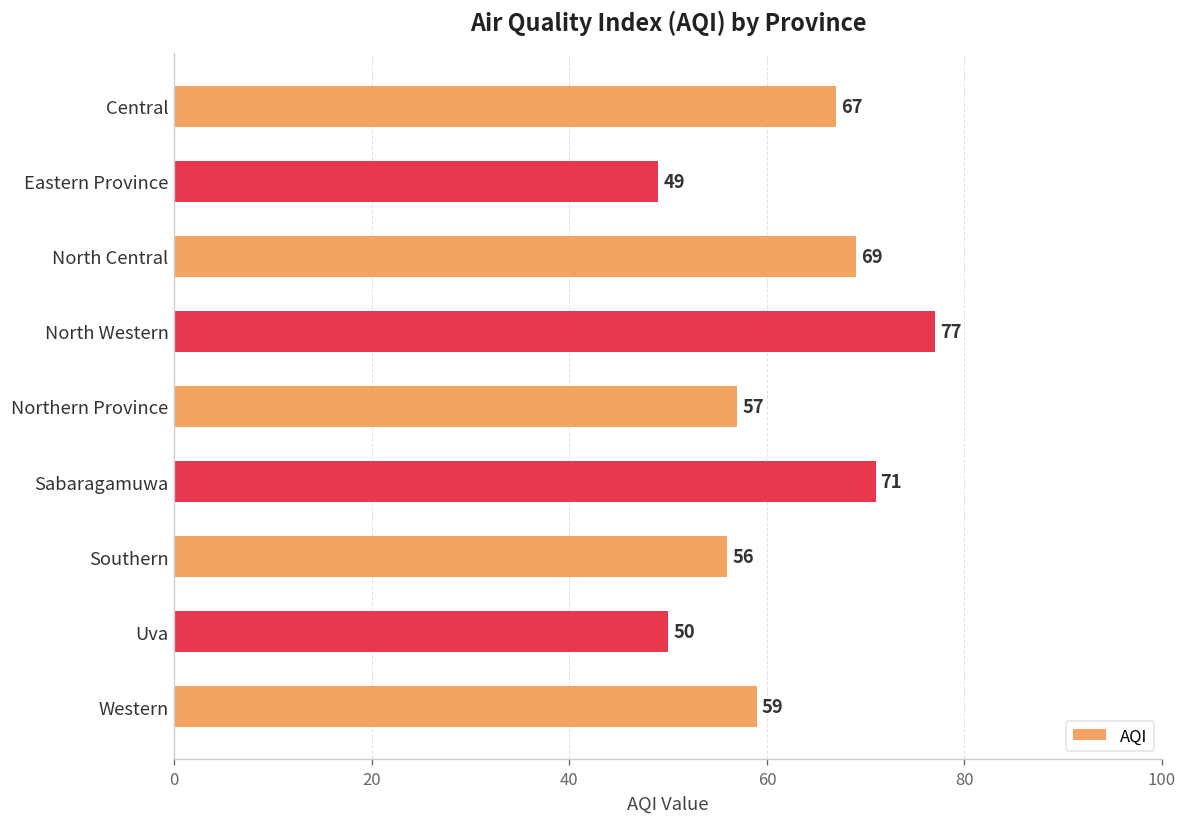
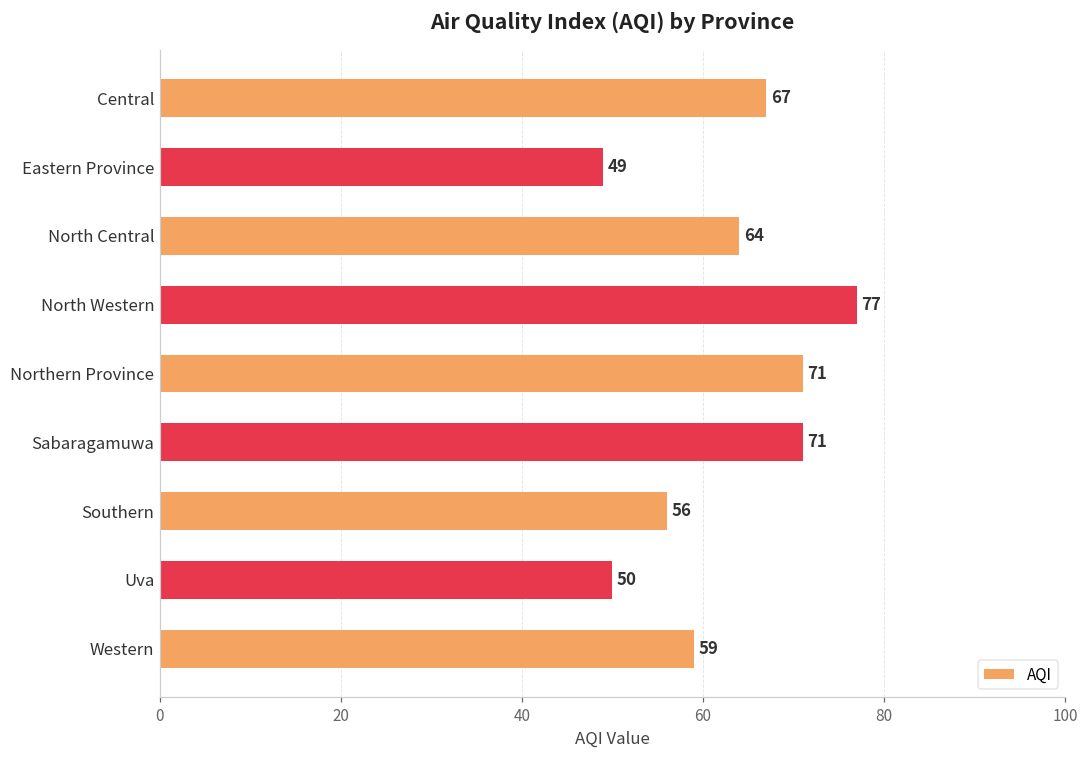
  {
    "Central": 67,
    "Eastern Province": 49,
-   "North Central": 69,
+   "North Central": 64,
    "North Western": 77,
-   "Northern Province": 57,
+   "Northern Province": 71,
    "Sabaragamuwa": 71,
    "Southern": 56,
    "Uva": 50,
    "Western": 59
  }
